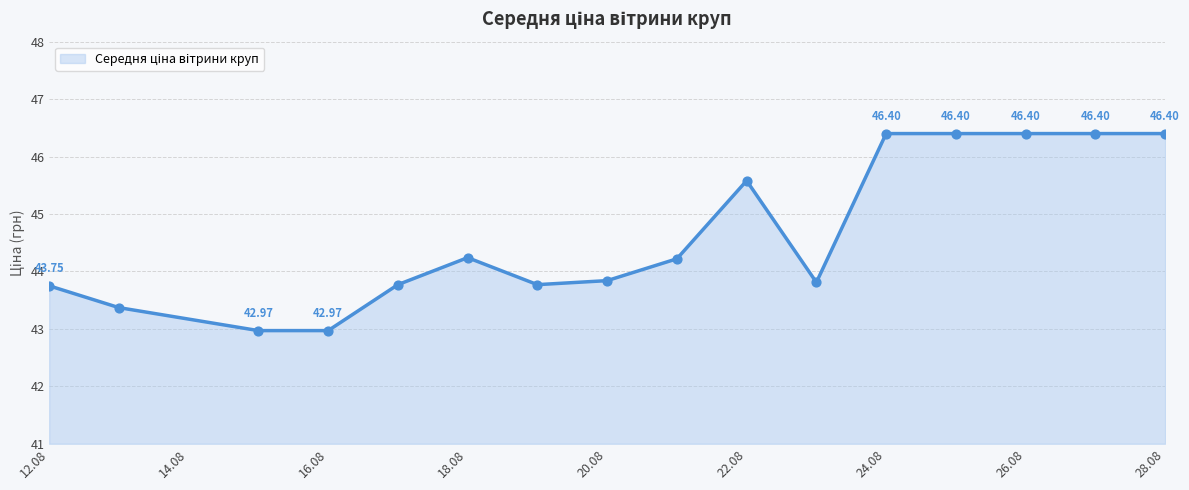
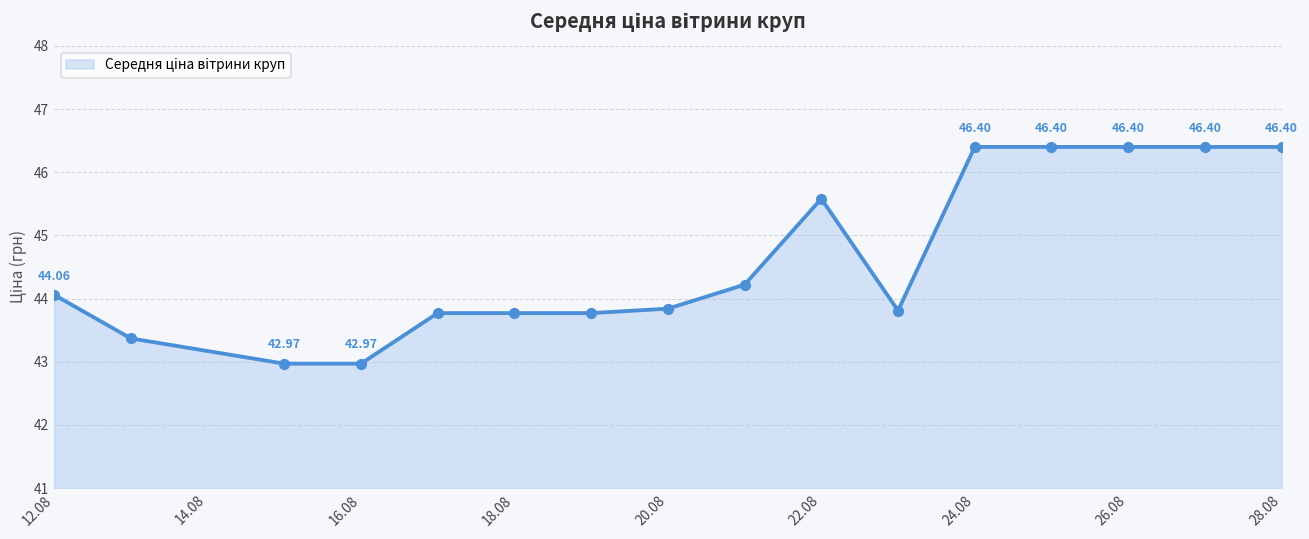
  {
-   "12.08": 43.75,
+   "12.08": 44.06,
    "16.08": 42.97,
-   "18.08": 44.2,
+   "18.08": 43.8,
    "24.08": 46.40,
    "26.08": 46.40,
    "28.08": 46.40
  }
